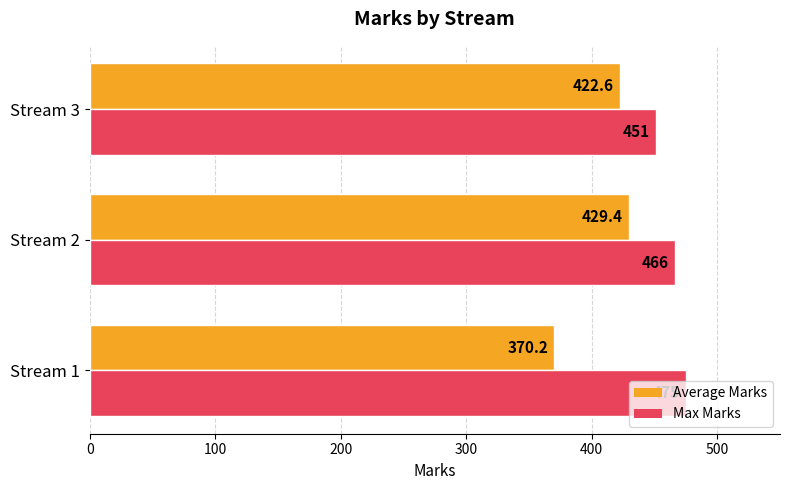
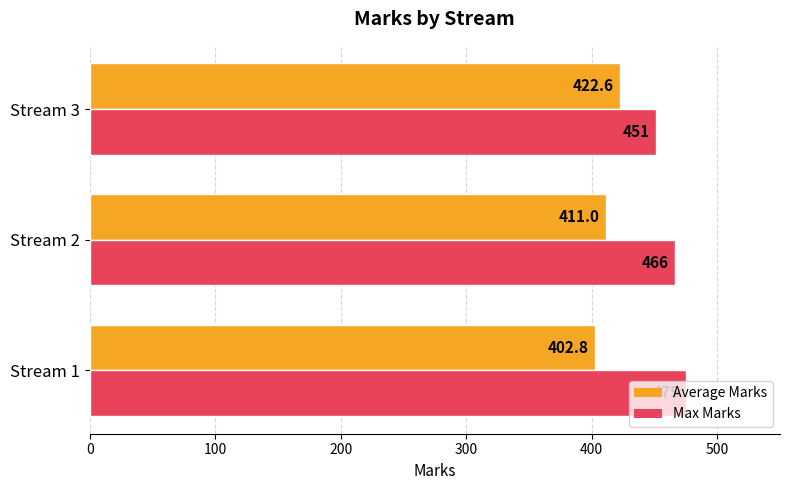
  {
    "Average Marks": {
      "Stream 3": 422.6,
-     "Stream 2": 429.4,
-     "Stream 1": 370.2
+     "Stream 2": 411.0,
+     "Stream 1": 402.8
    },
    "Max Marks": {
      "Stream 3": 451,
      "Stream 2": 466
    }
  }
